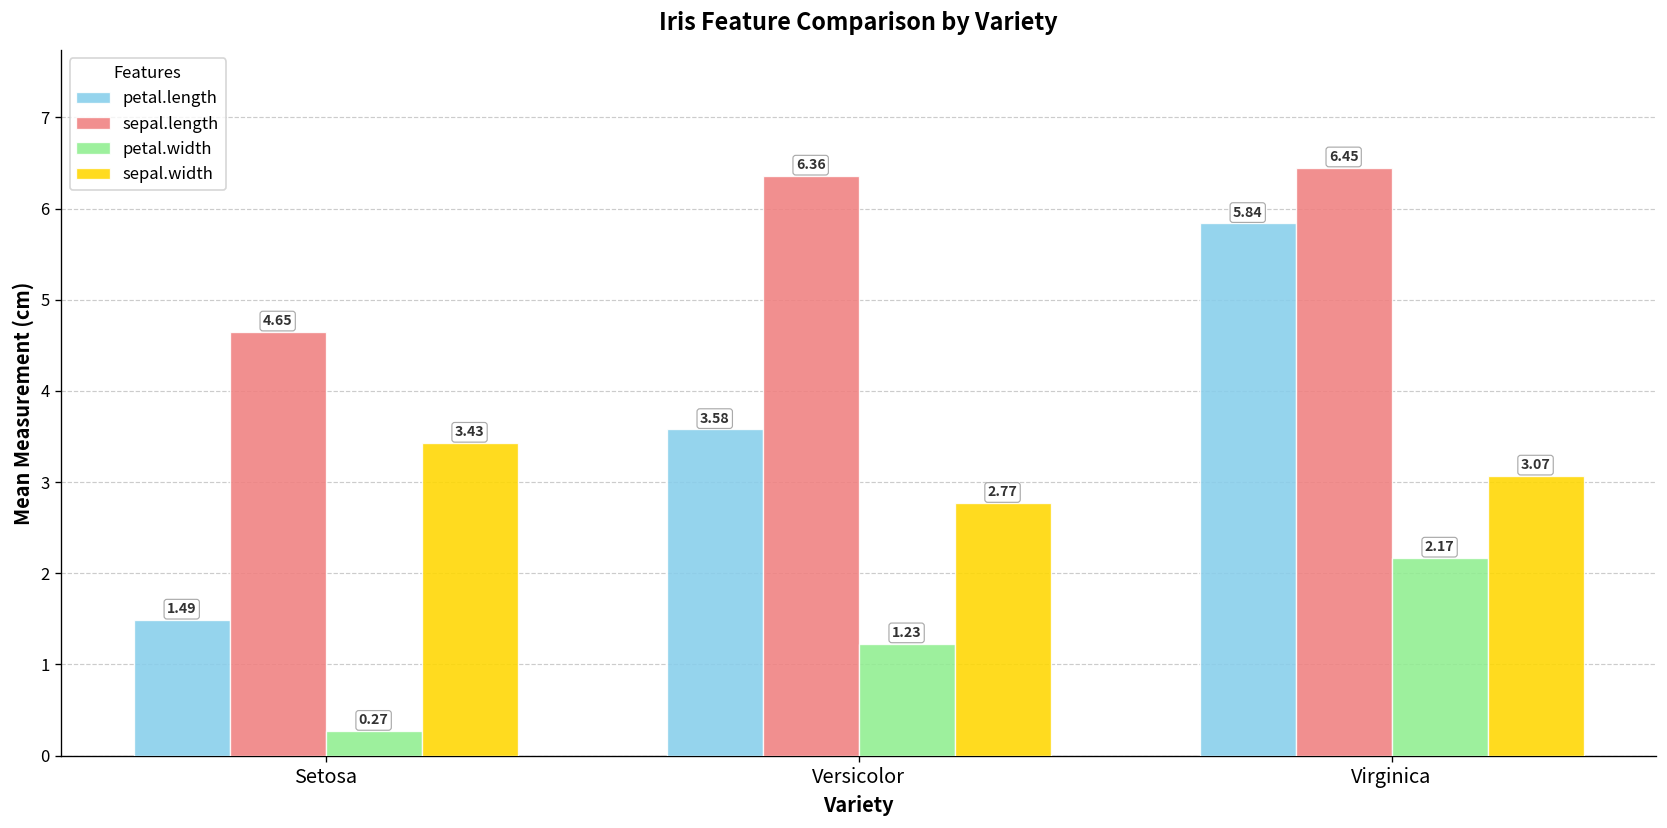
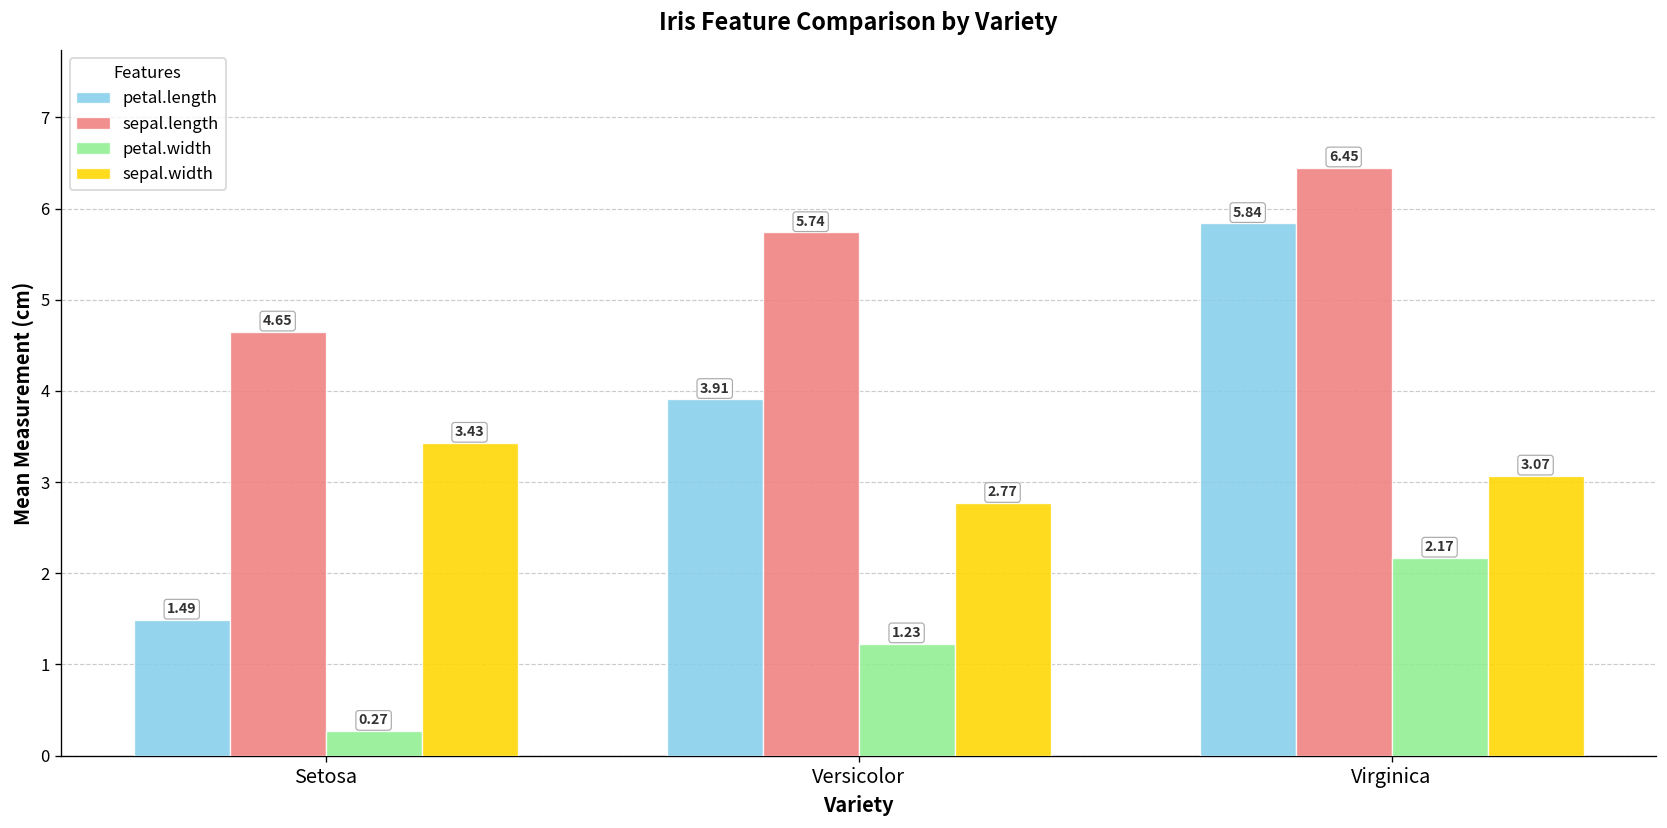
  {
    "petal.length": {
-     "Versicolor": 3.58
+     "Versicolor": 3.91
    },
    "sepal.length": {
-     "Versicolor": 6.36
+     "Versicolor": 5.74
    }
  }
